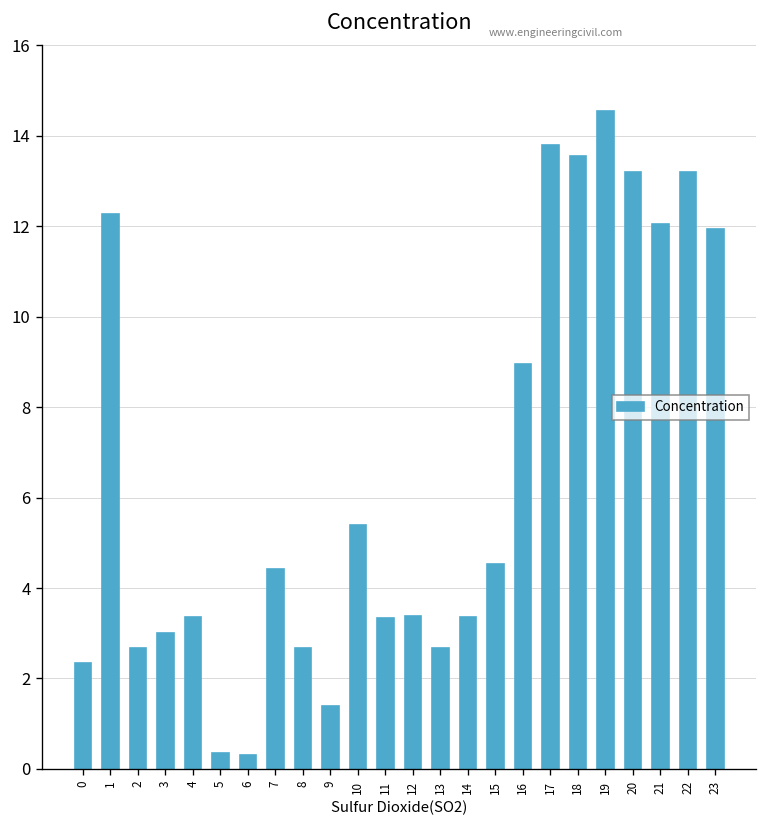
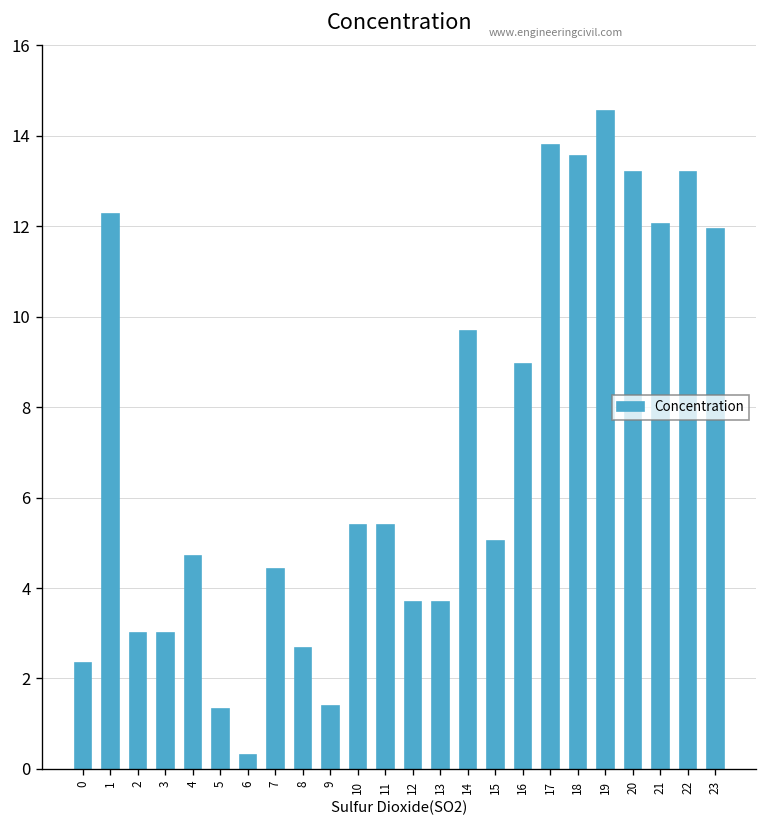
  {
    "0": 2.3,
    "1": 12.3,
-   "2": 2.7,
+   "2": 3.0,
    "3": 3.0,
-   "4": 3.4,
-   "5": 0.4,
+   "4": 4.7,
+   "5": 1.3,
    "6": 0.3,
    "7": 4.4,
    "8": 2.7,
    "9": 1.4,
    "10": 5.4,
-   "11": 3.3,
-   "12": 3.4,
-   "13": 2.7,
-   "14": 3.4,
-   "15": 4.5,
+   "11": 5.4,
+   "12": 3.7,
+   "13": 3.7,
+   "14": 9.7,
+   "15": 5.1,
    "16": 9.0,
    "17": 13.8,
    "18": 13.6,
    "19": 14.6,
    "20": 13.2,
    "21": 12.0,
    "22": 13.2,
    "23": 11.9
  }
